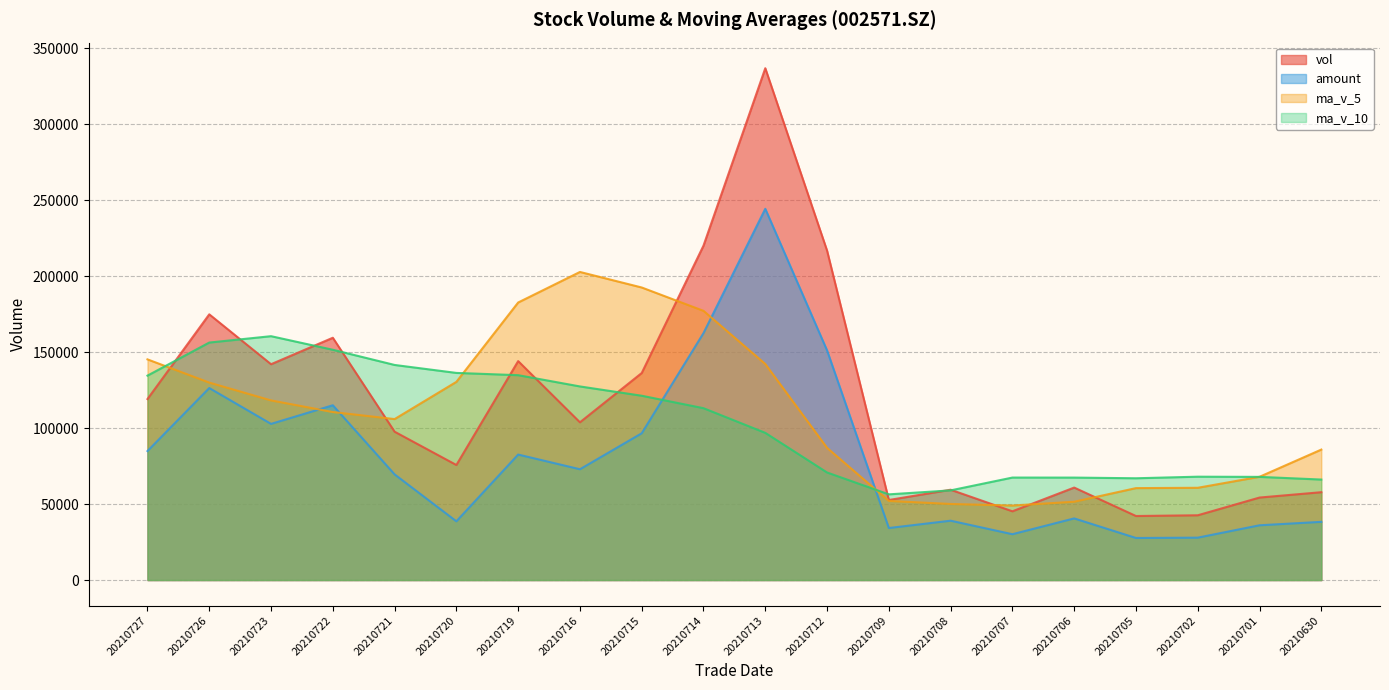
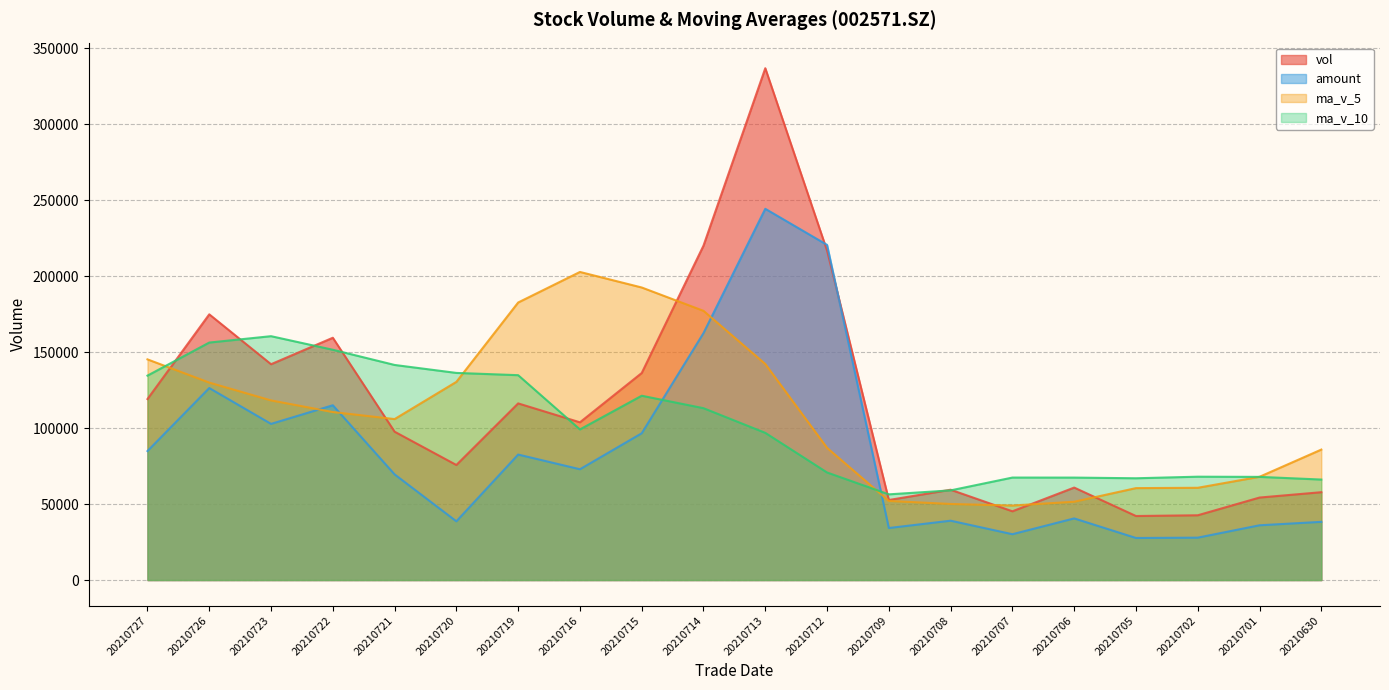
  {
    "vol": {
      "20210727": 119000,
      "20210726": 175000,
      "20210723": 142000,
      "20210722": 159000,
      "20210721": 98000,
      "20210720": 76000,
-     "20210719": 144000,
+     "20210719": 116000,
      "20210716": 104000,
      "20210715": 136000,
      "20210714": 220000,
      "20210713": 337000,
      "20210712": 217000,
      "20210707": 45000,
      "20210706": 61000,
      "20210705": 42000,
      "20210702": 43000,
      "20210701": 54000,
      "20210630": 58000
    },
    "amount": {
      "20210727": 85000,
      "20210726": 126000,
      "20210723": 103000,
      "20210722": 115000,
      "20210721": 70000,
      "20210720": 39000,
      "20210719": 83000,
      "20210716": 73000,
      "20210715": 97000,
      "20210714": 163000,
      "20210713": 244000,
-     "20210712": 151000,
+     "20210712": 221000,
      "20210709": 34000,
      "20210708": 39000,
      "20210707": 30000,
      "20210706": 41000,
      "20210705": 28000,
      "20210702": 28000,
      "20210701": 36000,
      "20210630": 38000
    },
    "ma_v_5": {
      "20210727": 145000,
      "20210726": 130000,
      "20210723": 118000,
      "20210722": 111000,
      "20210721": 106000,
      "20210720": 130000,
      "20210719": 183000,
      "20210716": 203000,
      "20210715": 193000,
      "20210714": 177000,
      "20210713": 142000,
      "20210712": 87000,
      "20210708": 50000,
      "20210707": 49000,
      "20210706": 52000,
      "20210705": 60000,
      "20210702": 61000,
      "20210630": 86000
    },
    "ma_v_10": {
      "20210727": 135000,
      "20210726": 156000,
      "20210723": 160000,
      "20210722": 152000,
      "20210721": 142000,
      "20210720": 136000,
      "20210719": 135000,
-     "20210716": 127000,
+     "20210716": 99000,
      "20210715": 121000,
      "20210714": 113000,
      "20210713": 97000,
      "20210712": 71000,
      "20210709": 56000,
      "20210707": 67000,
      "20210706": 67000,
      "20210705": 67000,
      "20210702": 68000,
      "20210630": 66000
    }
  }
